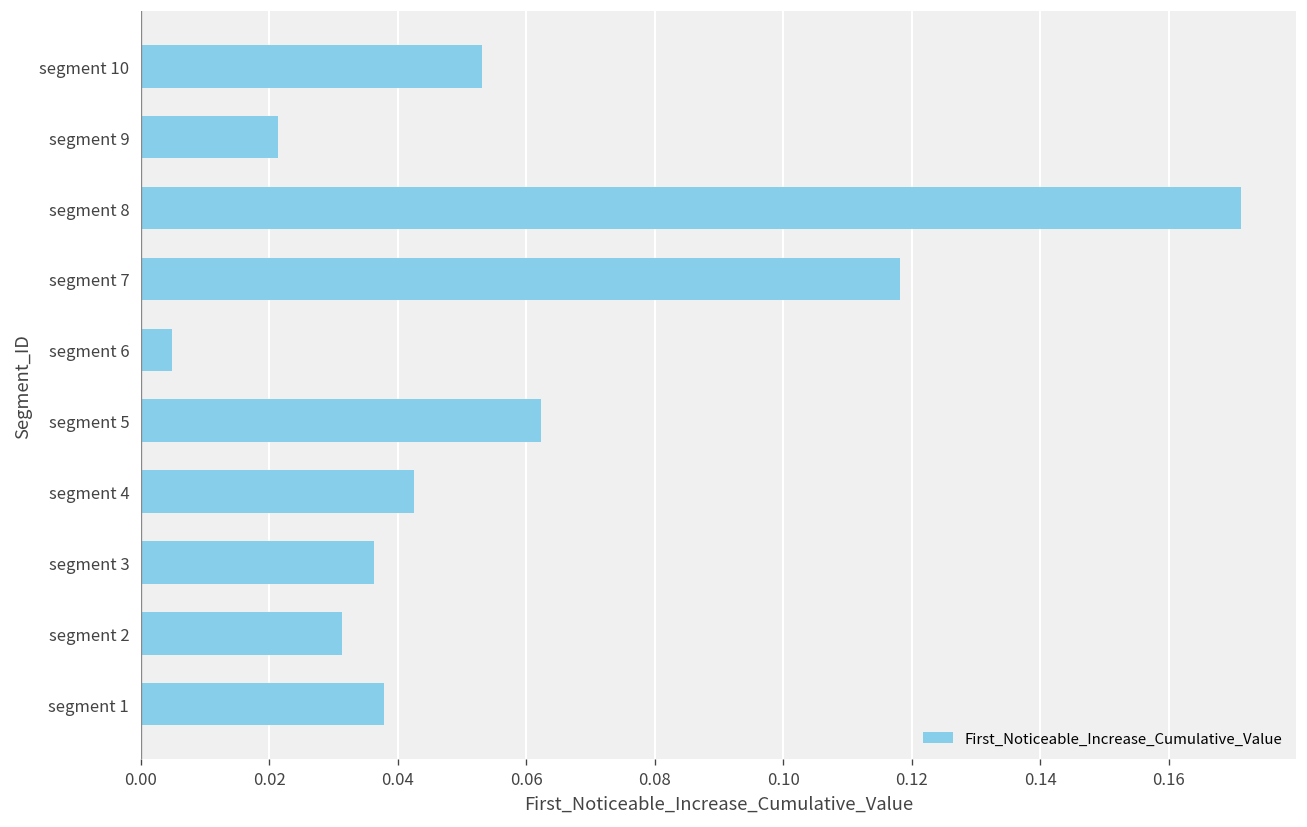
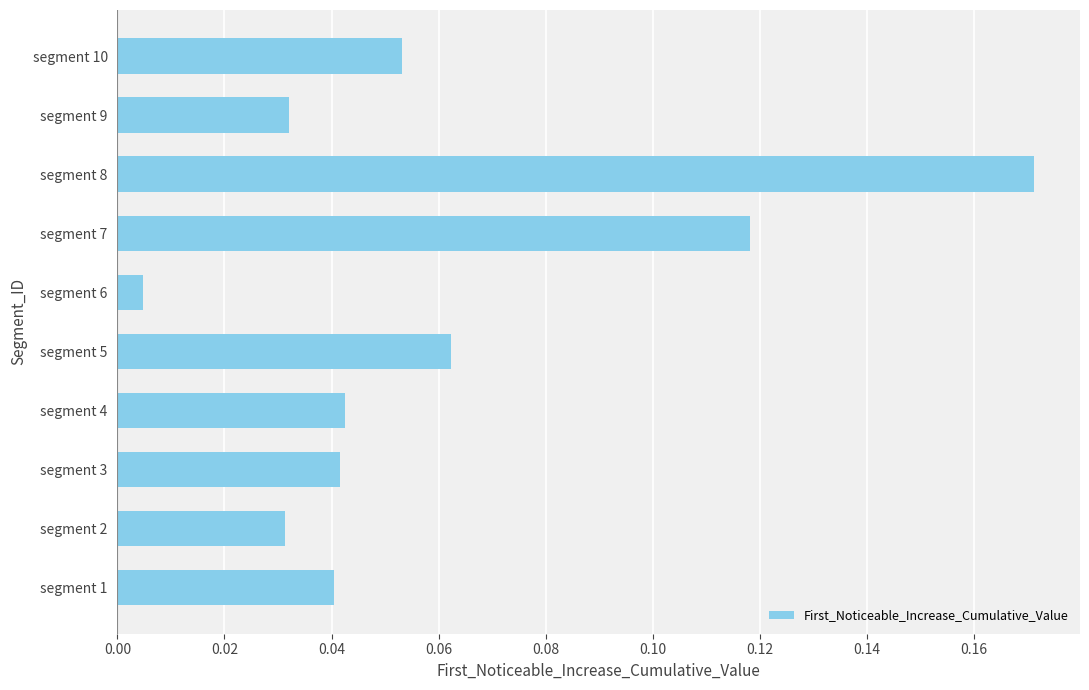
  {
    "segment 10": 0.053,
-   "segment 9": 0.021,
+   "segment 9": 0.032,
    "segment 8": 0.171,
    "segment 7": 0.118,
    "segment 6": 0.005,
    "segment 5": 0.062,
    "segment 4": 0.043,
-   "segment 3": 0.036,
+   "segment 3": 0.042,
    "segment 2": 0.031,
-   "segment 1": 0.038
+   "segment 1": 0.040
  }
